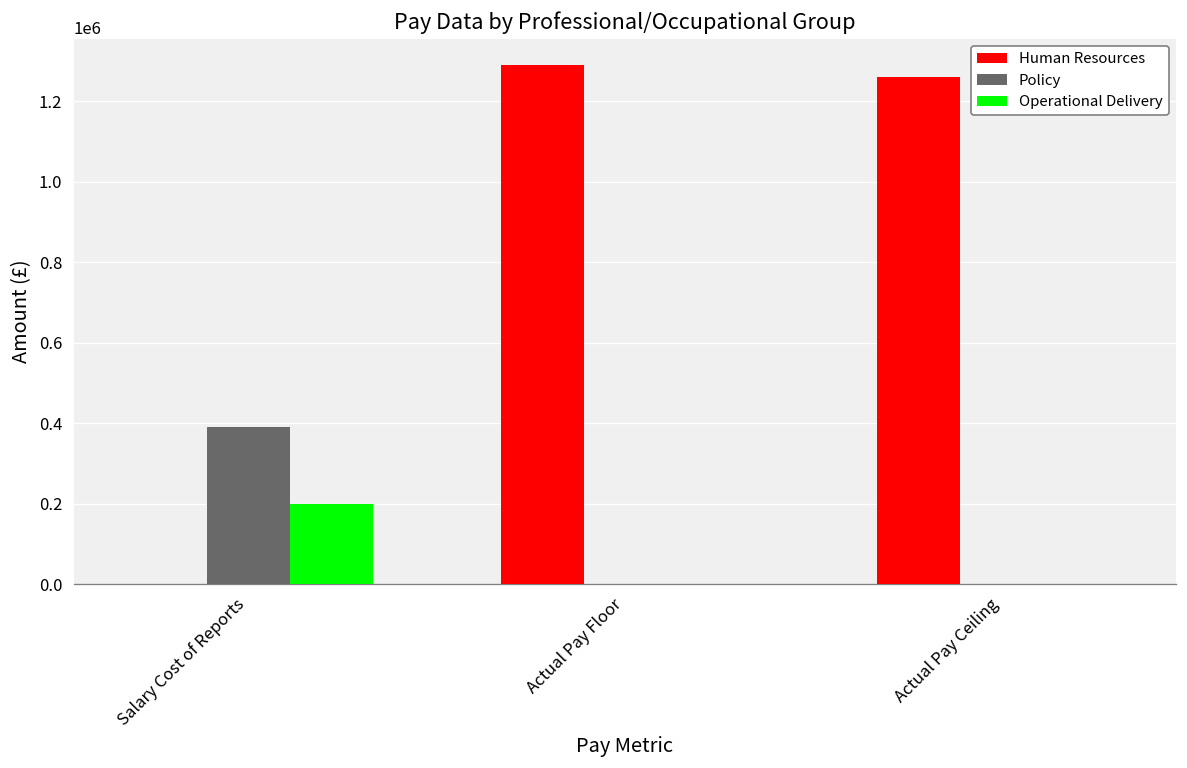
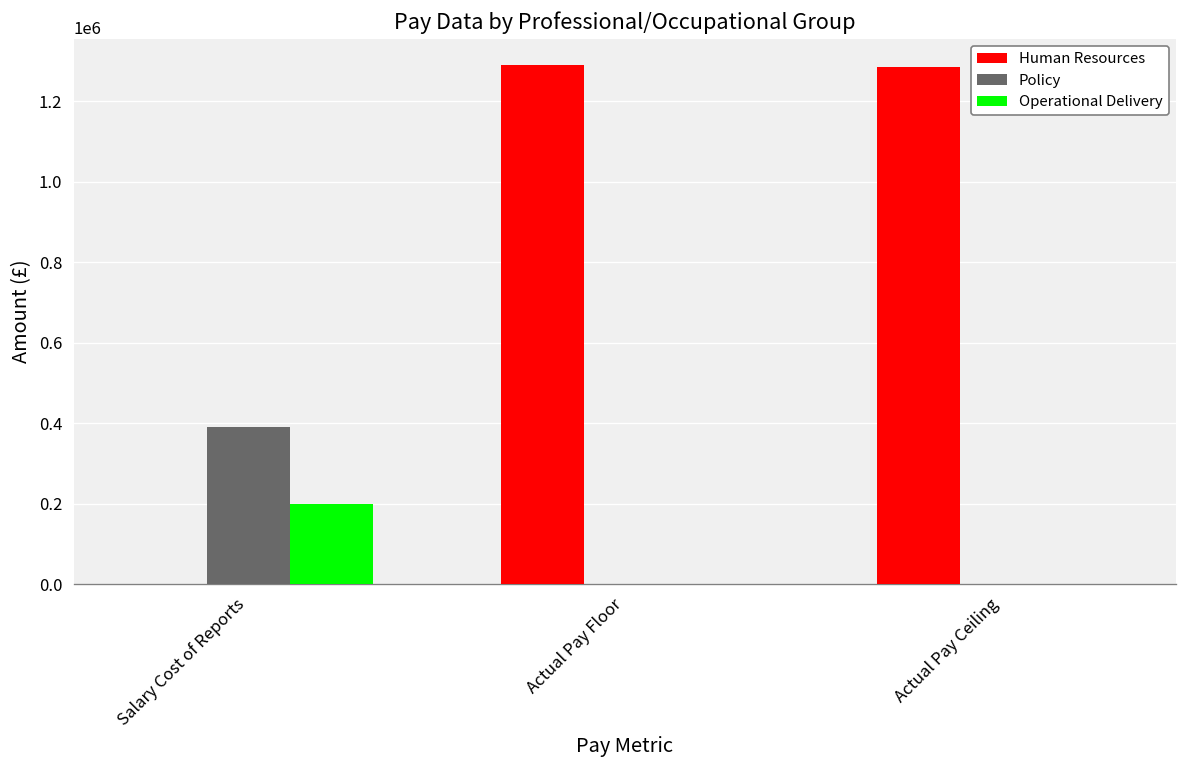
  {
    "Human Resources": {
      "Salary Cost of Reports": 0,
      "Actual Pay Floor": 1290000,
-     "Actual Pay Ceiling": 1260000
+     "Actual Pay Ceiling": 1290000
    },
    "Policy": {
      "Salary Cost of Reports": 390000,
      "Actual Pay Floor": 0,
      "Actual Pay Ceiling": 0
    },
    "Operational Delivery": {
      "Salary Cost of Reports": 200000,
      "Actual Pay Floor": 0,
      "Actual Pay Ceiling": 0
    }
  }
